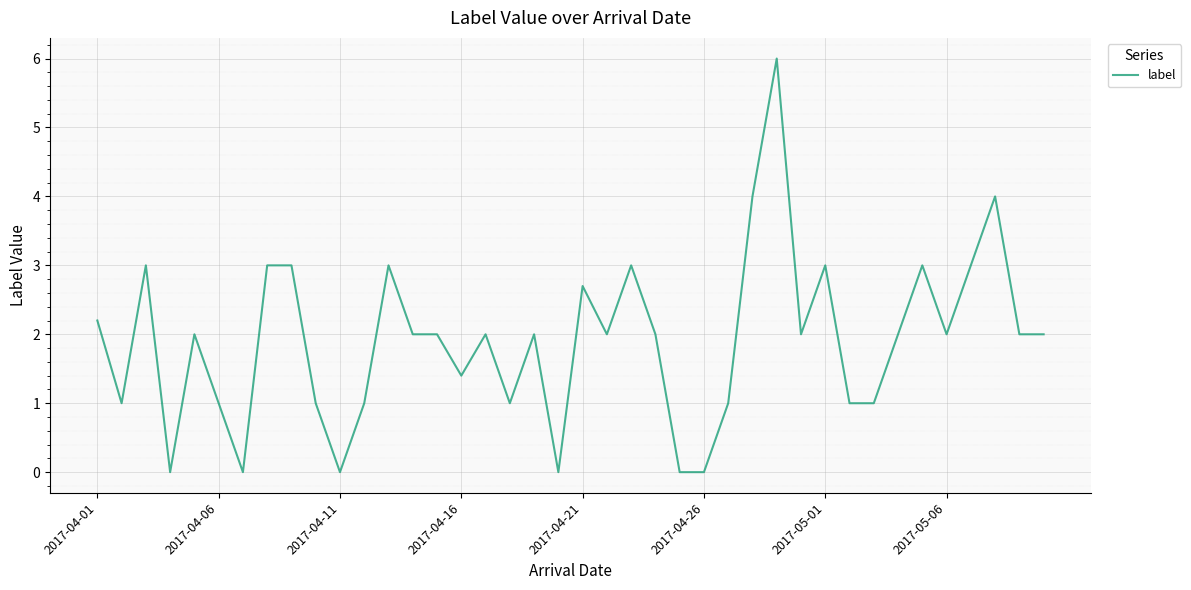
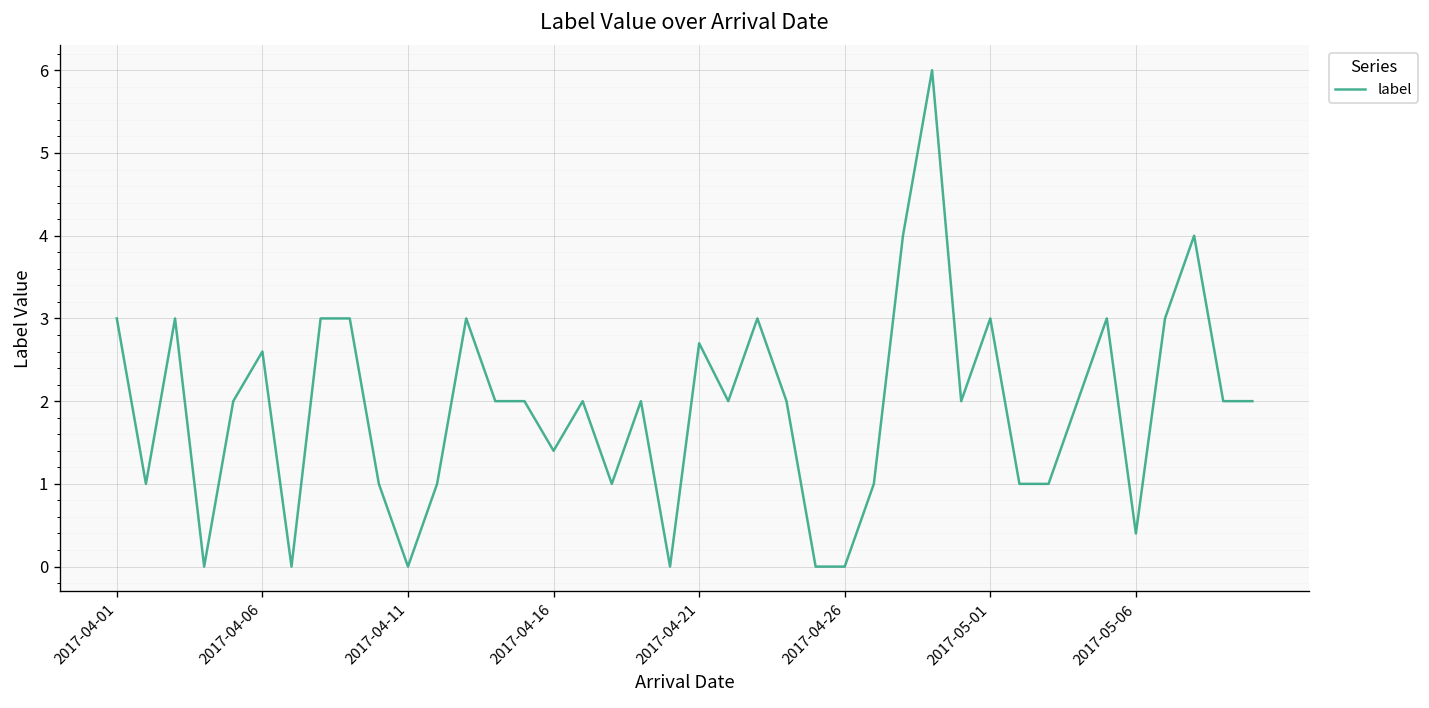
  {
-   "2017-04-01": 2.2,
-   "2017-04-06": 1.0,
+   "2017-04-01": 3.0,
+   "2017-04-06": 2.6,
    "2017-04-11": 0.0,
    "2017-04-16": 1.4,
    "2017-04-21": 2.7,
    "2017-04-26": 0.0,
    "2017-05-01": 3.0,
-   "2017-05-06": 2.0
+   "2017-05-06": 0.4
  }
